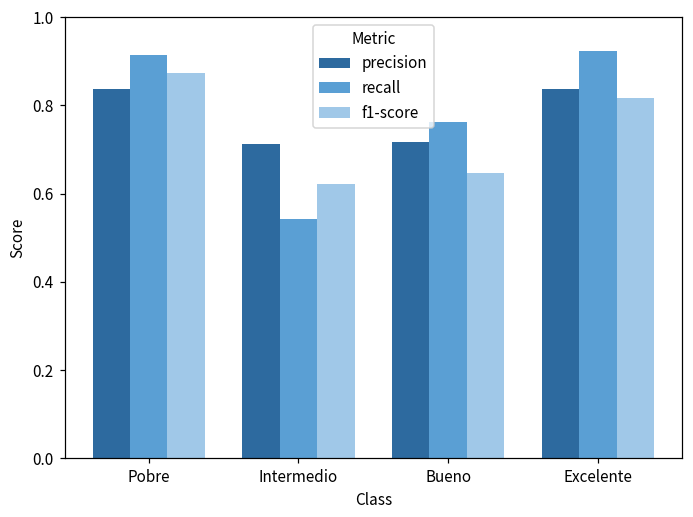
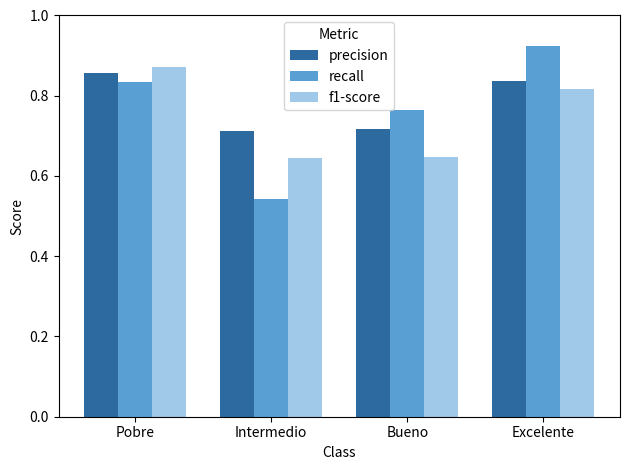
  {
    "precision": {
-     "Pobre": 0.84,
+     "Pobre": 0.86,
      "Intermedio": 0.71,
      "Bueno": 0.72,
      "Excelente": 0.84
    },
    "recall": {
-     "Pobre": 0.91,
+     "Pobre": 0.83,
      "Intermedio": 0.54,
      "Bueno": 0.76,
      "Excelente": 0.92
    },
    "f1-score": {
      "Pobre": 0.87,
-     "Intermedio": 0.62,
+     "Intermedio": 0.64,
      "Bueno": 0.65,
      "Excelente": 0.82
    }
  }
